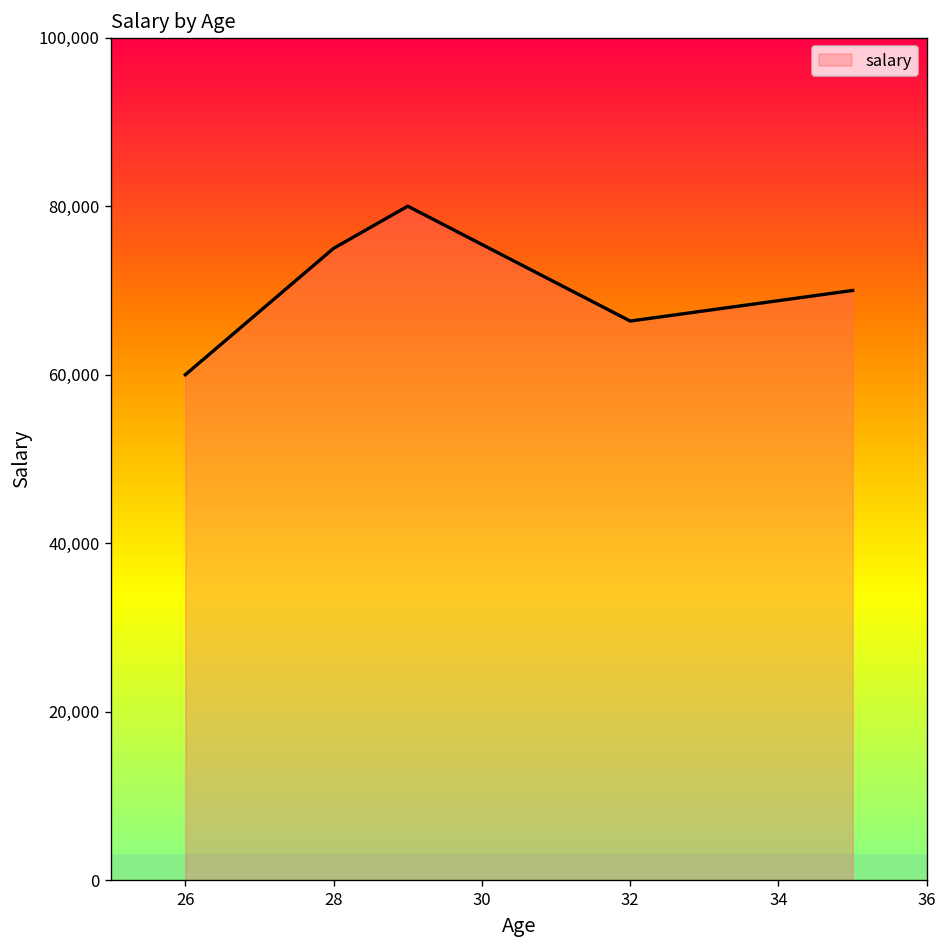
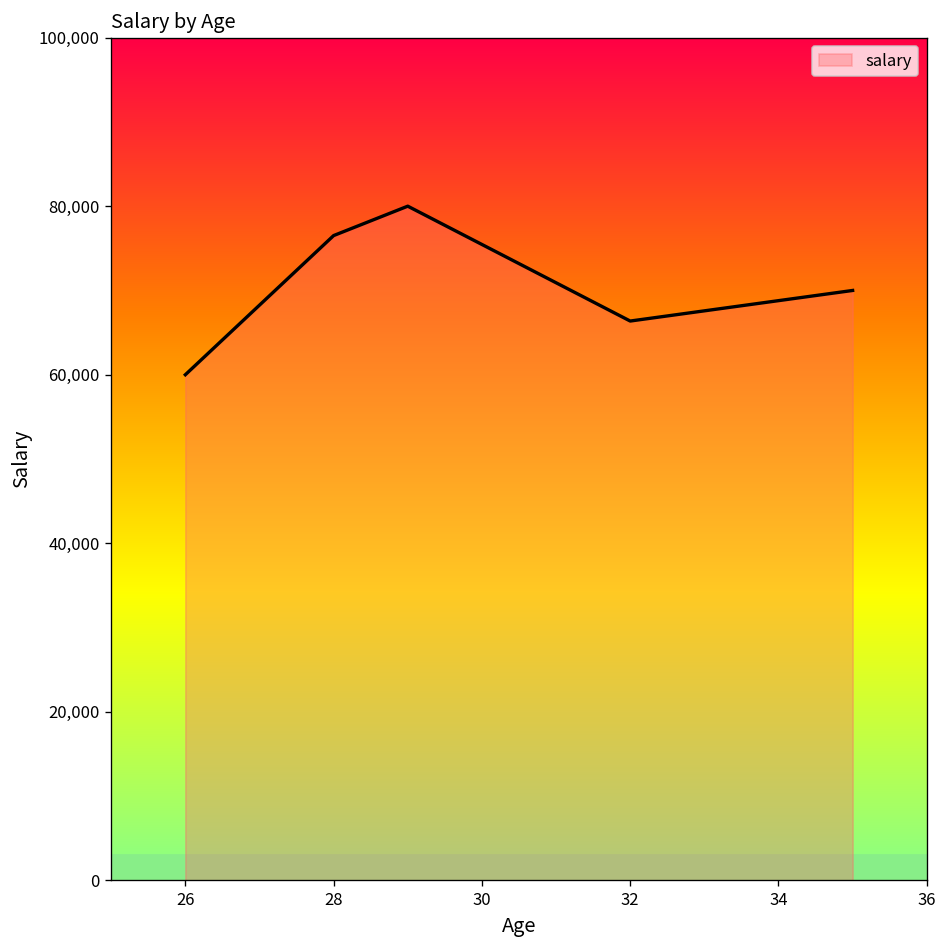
  {
    "26": "60,000",
-   "28": "75,000",
+   "28": "77,000",
    "32": "66,000"
  }
